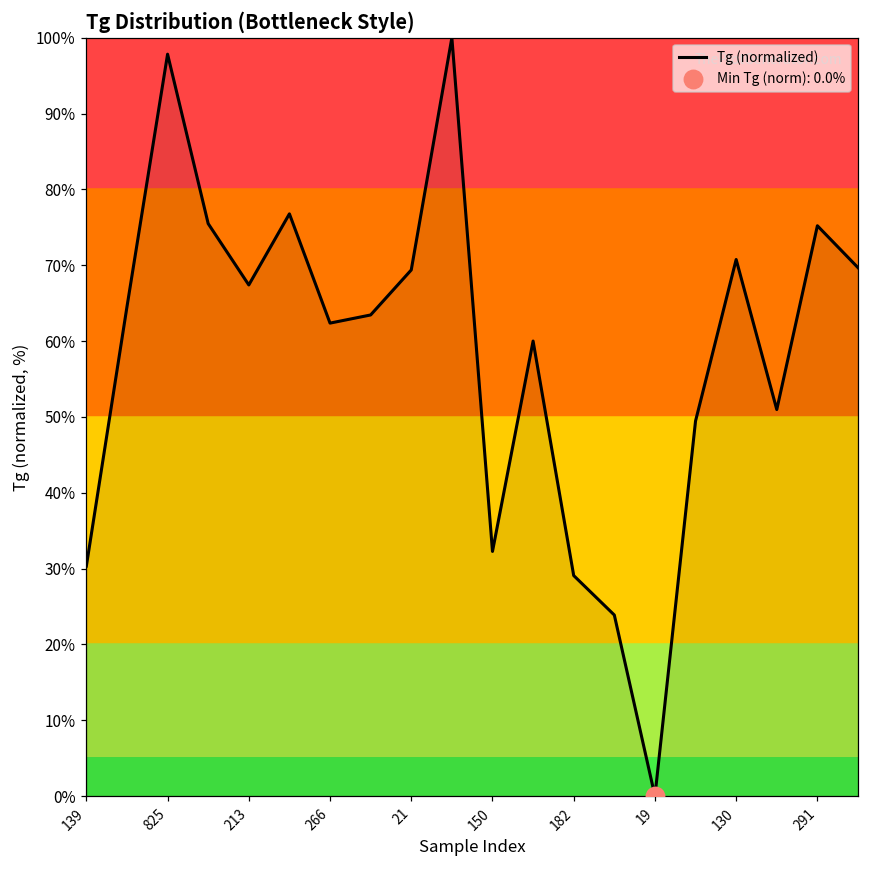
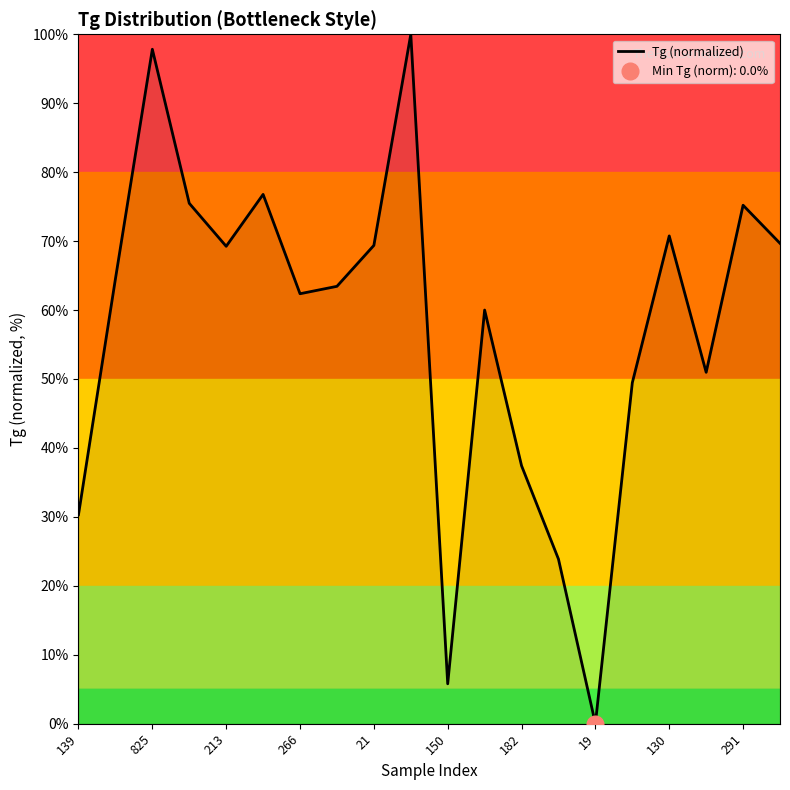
  {
    "Tg (normalized)": {
      "139": "30%",
      "825": "98%",
-     "213": "67%",
+     "213": "69%",
      "266": "62%",
      "21": "69%",
-     "150": "32%",
-     "182": "29%",
+     "150": "6%",
+     "182": "37%",
      "130": "71%",
      "291": "75%"
    }
  }
